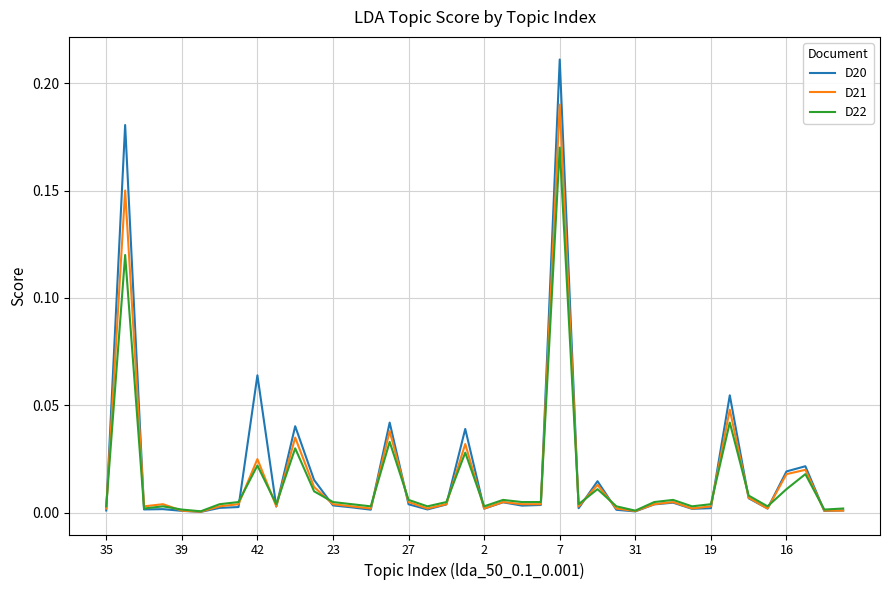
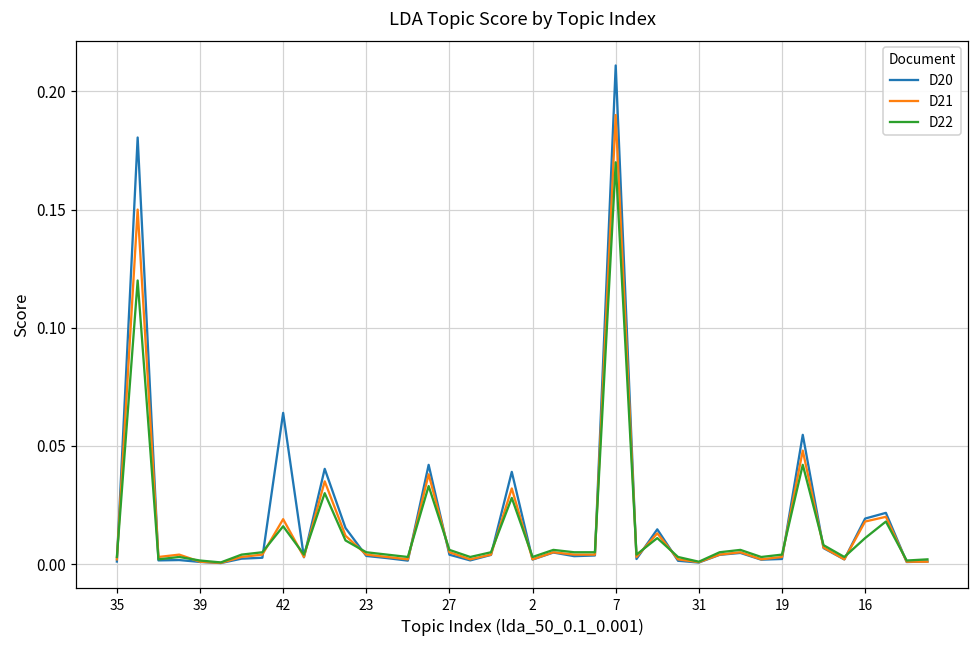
  {
    "D20": {
      "42": 0.064,
      "16": 0.019
    },
    "D21": {
-     "42": 0.025,
+     "42": 0.019,
      "16": 0.018
    },
    "D22": {
-     "42": 0.022,
+     "42": 0.016,
      "16": 0.011
    }
  }
